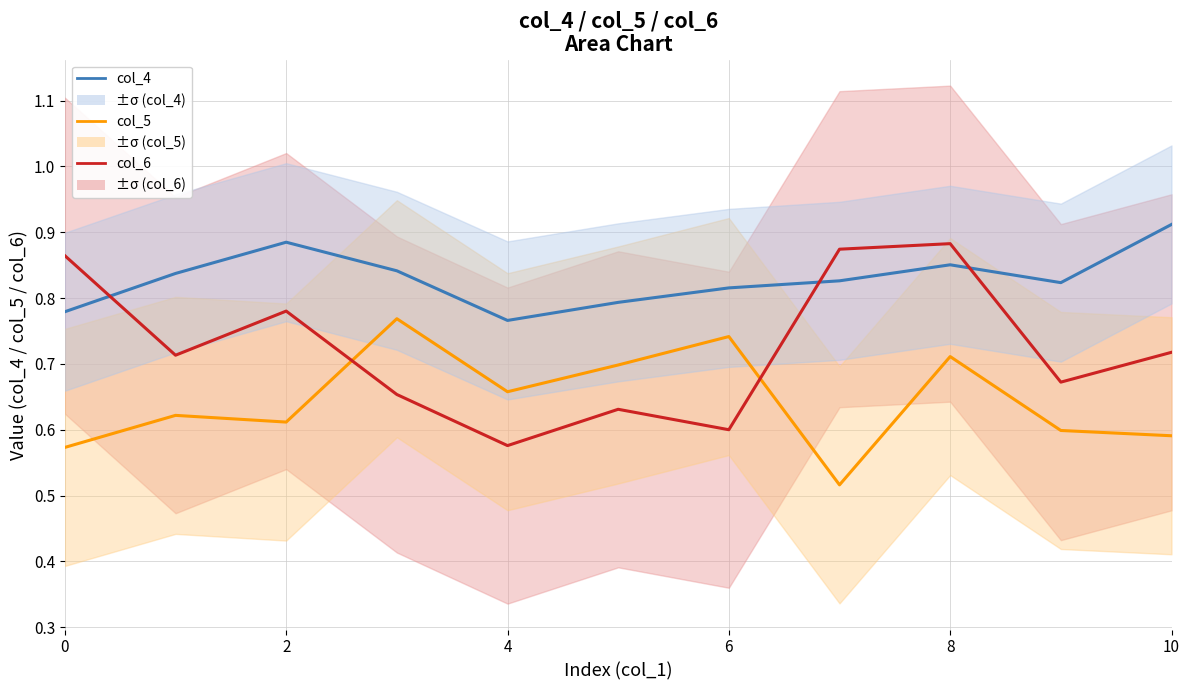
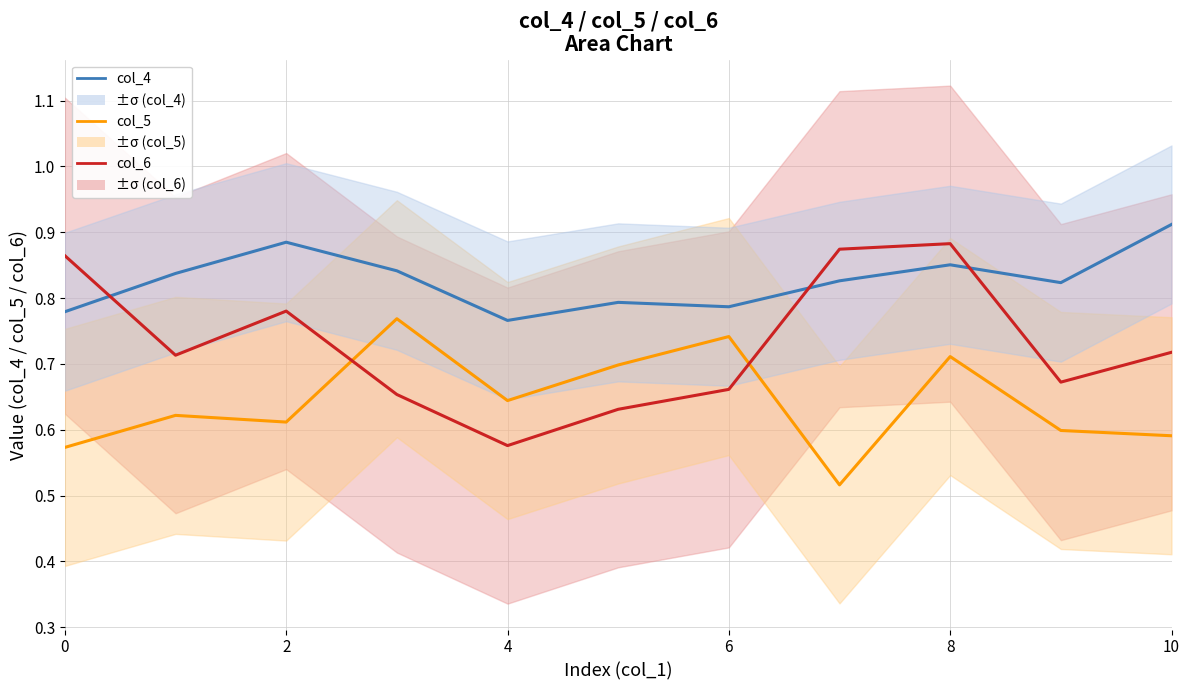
  {
    "col_4": {
      "0": 0.78,
      "2": 0.88,
      "4": 0.77,
-     "6": 0.82,
+     "6": 0.79,
      "8": 0.85,
      "10": 0.91
    },
    "col_5": {
      "0": 0.57,
      "2": 0.61,
-     "4": 0.66,
+     "4": 0.64,
      "6": 0.74,
      "8": 0.71,
      "10": 0.59
    },
    "col_6": {
      "0": 0.86,
      "2": 0.78,
      "4": 0.58,
-     "6": 0.60,
+     "6": 0.66,
      "8": 0.88,
      "10": 0.72
    }
  }
